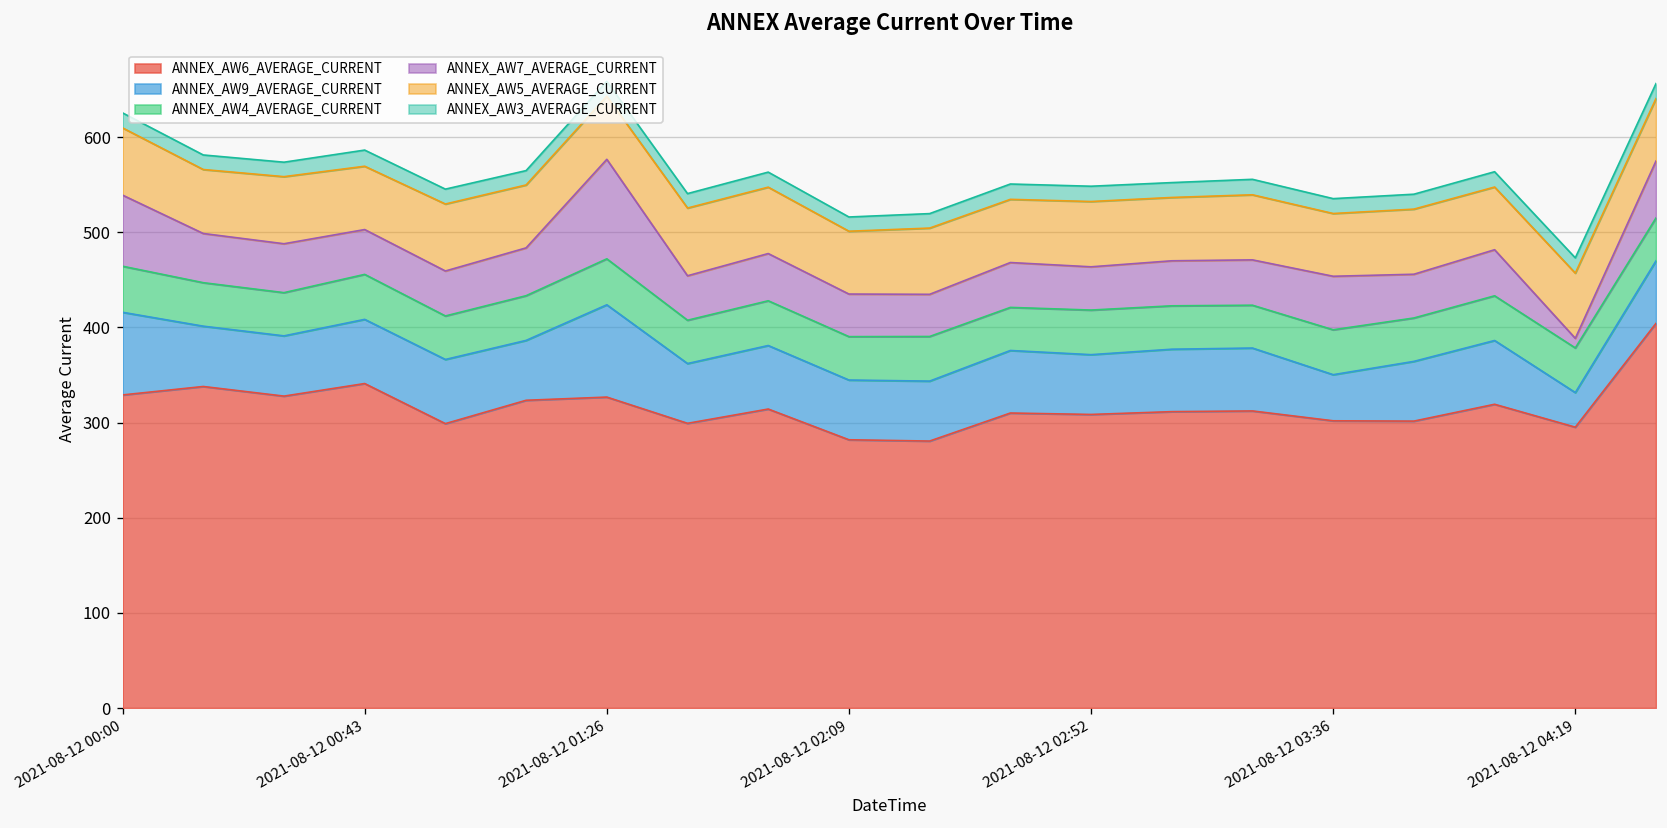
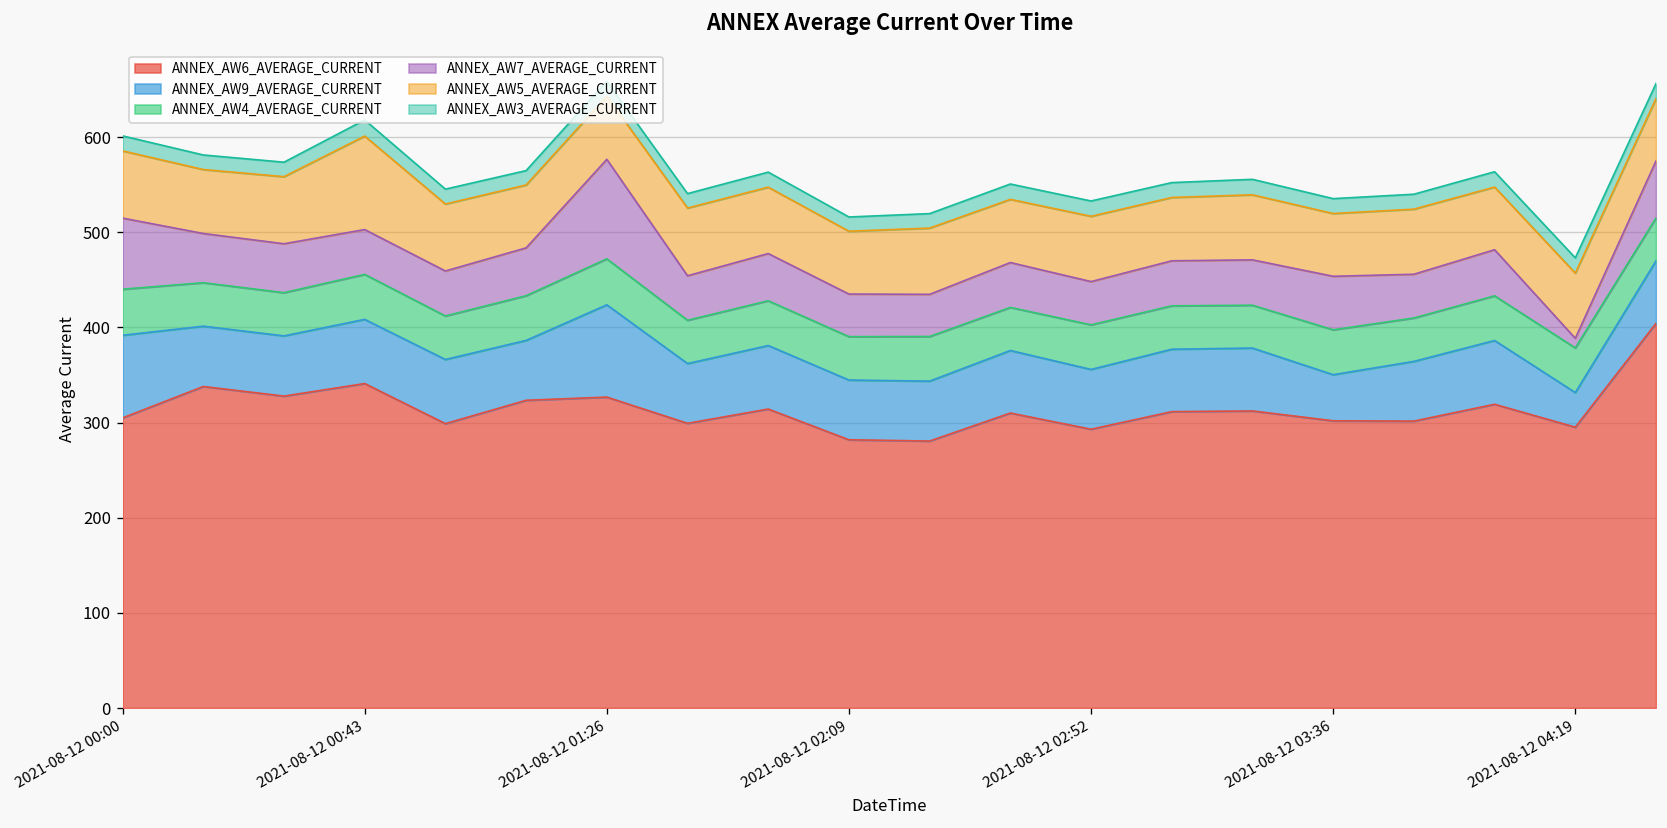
  {
    "ANNEX_AW6_AVERAGE_CURRENT": {
-     "2021-08-12 00:00": 330,
+     "2021-08-12 00:00": 300,
      "2021-08-12 00:43": 340,
      "2021-08-12 01:26": 330,
      "2021-08-12 02:09": 280,
-     "2021-08-12 02:52": 310,
+     "2021-08-12 02:52": 290,
      "2021-08-12 03:36": 300,
      "2021-08-12 04:19": 300
    },
    "ANNEX_AW9_AVERAGE_CURRENT": {
      "2021-08-12 00:00": 90,
      "2021-08-12 00:43": 70,
      "2021-08-12 01:26": 100,
      "2021-08-12 02:09": 60,
      "2021-08-12 02:52": 60,
      "2021-08-12 03:36": 50,
      "2021-08-12 04:19": 40
    },
    "ANNEX_AW7_AVERAGE_CURRENT": {
      "2021-08-12 00:00": 70,
      "2021-08-12 00:43": 50,
      "2021-08-12 01:26": 100,
      "2021-08-12 02:09": 40,
      "2021-08-12 02:52": 50,
      "2021-08-12 03:36": 60,
      "2021-08-12 04:19": 10
    },
    "ANNEX_AW5_AVERAGE_CURRENT": {
      "2021-08-12 00:00": 70,
-     "2021-08-12 00:43": 70,
+     "2021-08-12 00:43": 100,
      "2021-08-12 02:09": 70,
      "2021-08-12 02:52": 70,
      "2021-08-12 03:36": 70,
      "2021-08-12 04:19": 70
    }
  }
